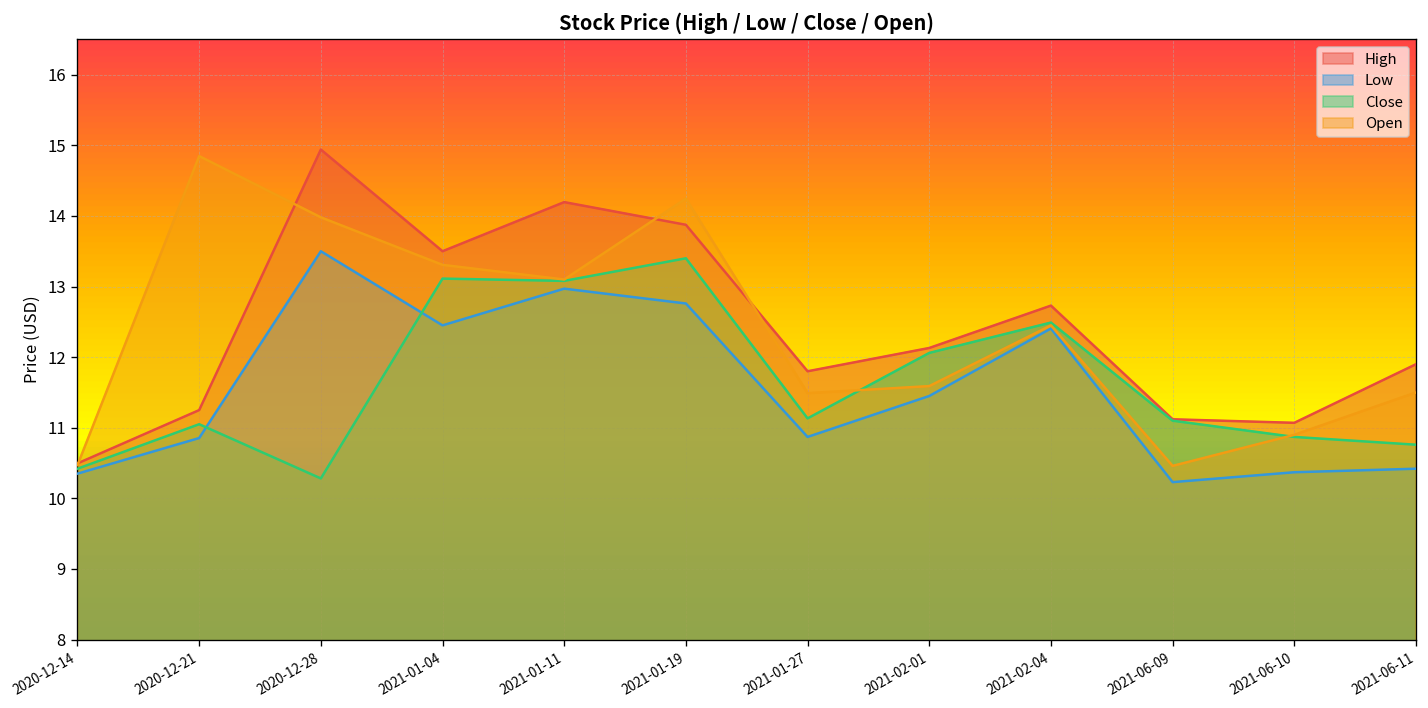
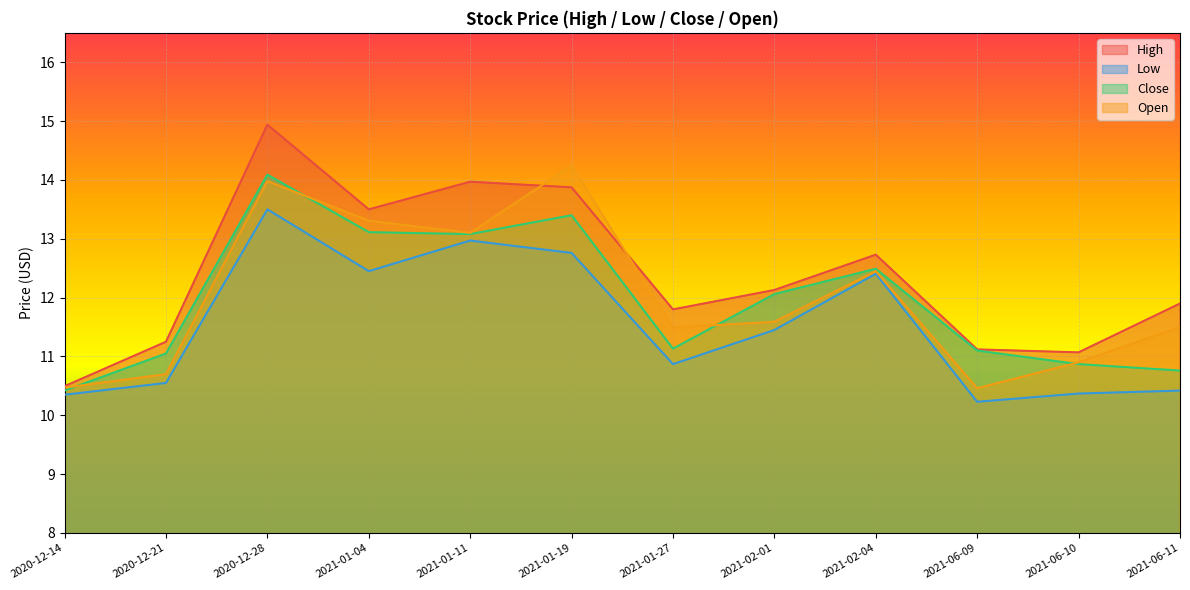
  {
    "High": {
      "2020-12-21": 11.3,
      "2020-12-28": 14.9,
      "2021-01-04": 13.5,
-     "2021-01-11": 14.2,
+     "2021-01-11": 14.0,
      "2021-01-19": 13.9,
      "2021-01-27": 11.8,
      "2021-02-01": 12.1,
      "2021-02-04": 12.7,
      "2021-06-10": 11.1,
      "2021-06-11": 11.9
    },
    "Low": {
      "2020-12-14": 10.4,
-     "2020-12-21": 10.9,
+     "2020-12-21": 10.6,
      "2020-12-28": 13.5,
      "2021-01-04": 12.4,
      "2021-01-11": 13.0,
      "2021-01-19": 12.8,
      "2021-01-27": 10.9,
      "2021-02-01": 11.4,
      "2021-06-09": 10.2,
      "2021-06-10": 10.4,
      "2021-06-11": 10.4
    },
    "Close": {
      "2020-12-14": 10.4,
      "2020-12-21": 11.1,
-     "2020-12-28": 10.3,
+     "2020-12-28": 14.1,
      "2021-01-04": 13.1,
      "2021-01-19": 13.4,
      "2021-01-27": 11.1,
      "2021-02-01": 12.1,
      "2021-06-11": 10.8
    },
    "Open": {
-     "2020-12-21": 14.8,
+     "2020-12-21": 10.7,
      "2020-12-28": 14.0,
      "2021-01-04": 13.3,
      "2021-01-19": 14.2,
      "2021-01-27": 11.5,
      "2021-02-01": 11.6,
      "2021-06-09": 10.5,
      "2021-06-11": 11.5
    }
  }
